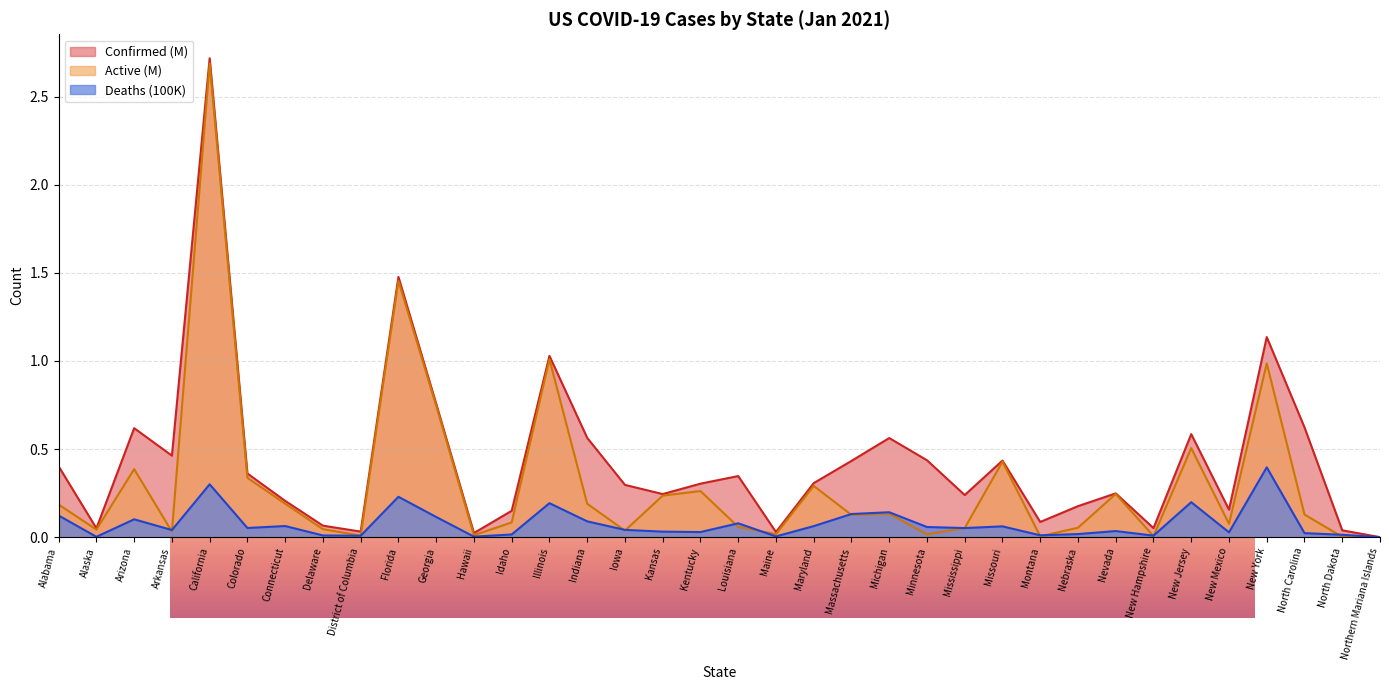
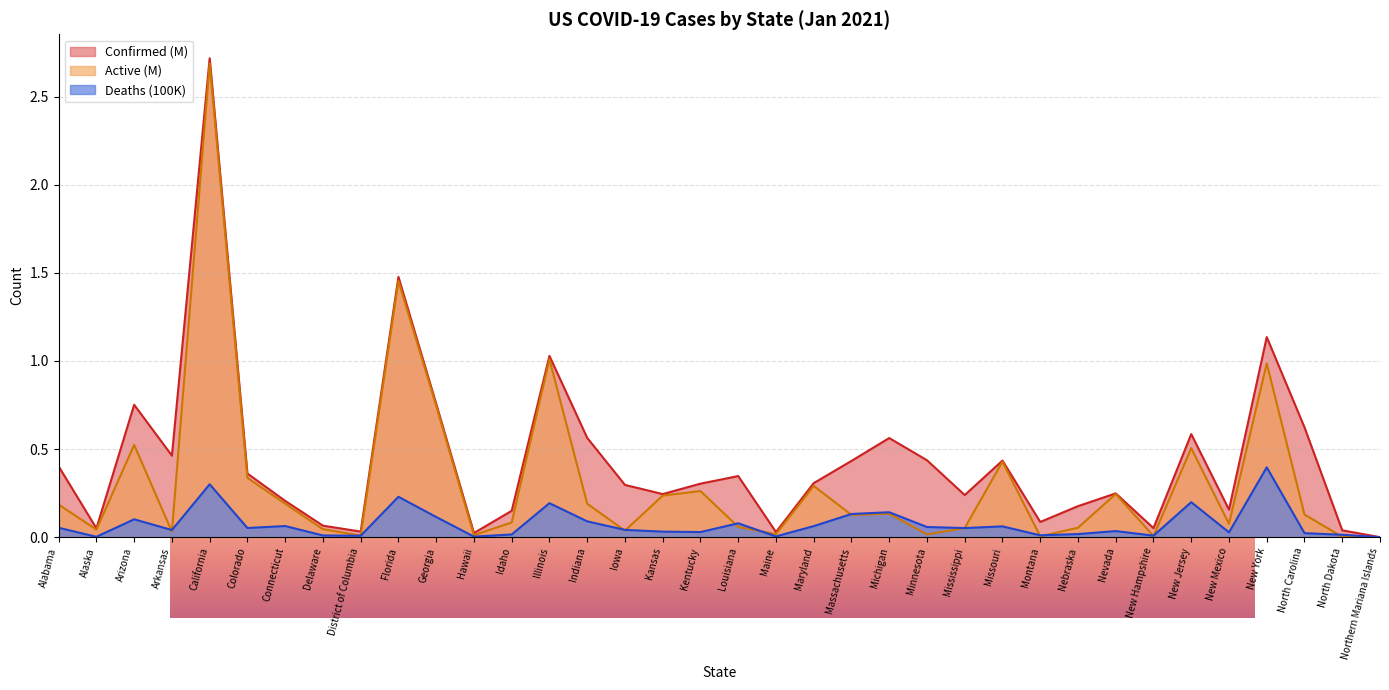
  {
    "US COVID-19 Cases by State (Jan 2021)": {
      "Confirmed (M)": {
        "Alabama": 0.40,
-       "Arizona": 0.62,
+       "Arizona": 0.75,
        "Arkansas": 0.46,
        "North Carolina": 0.62,
        "North Dakota": 0.04
      },
      "Active (M)": {
        "Alabama": 0.18,
-       "Arizona": 0.39,
+       "Arizona": 0.52,
        "North Carolina": 0.13
      },
      "Deaths (100K)": {
-       "Alabama": 0.12,
+       "Alabama": 0.05,
        "Alaska": 0.00,
        "Arizona": 0.10,
        "North Carolina": 0.02
      }
    }
  }
